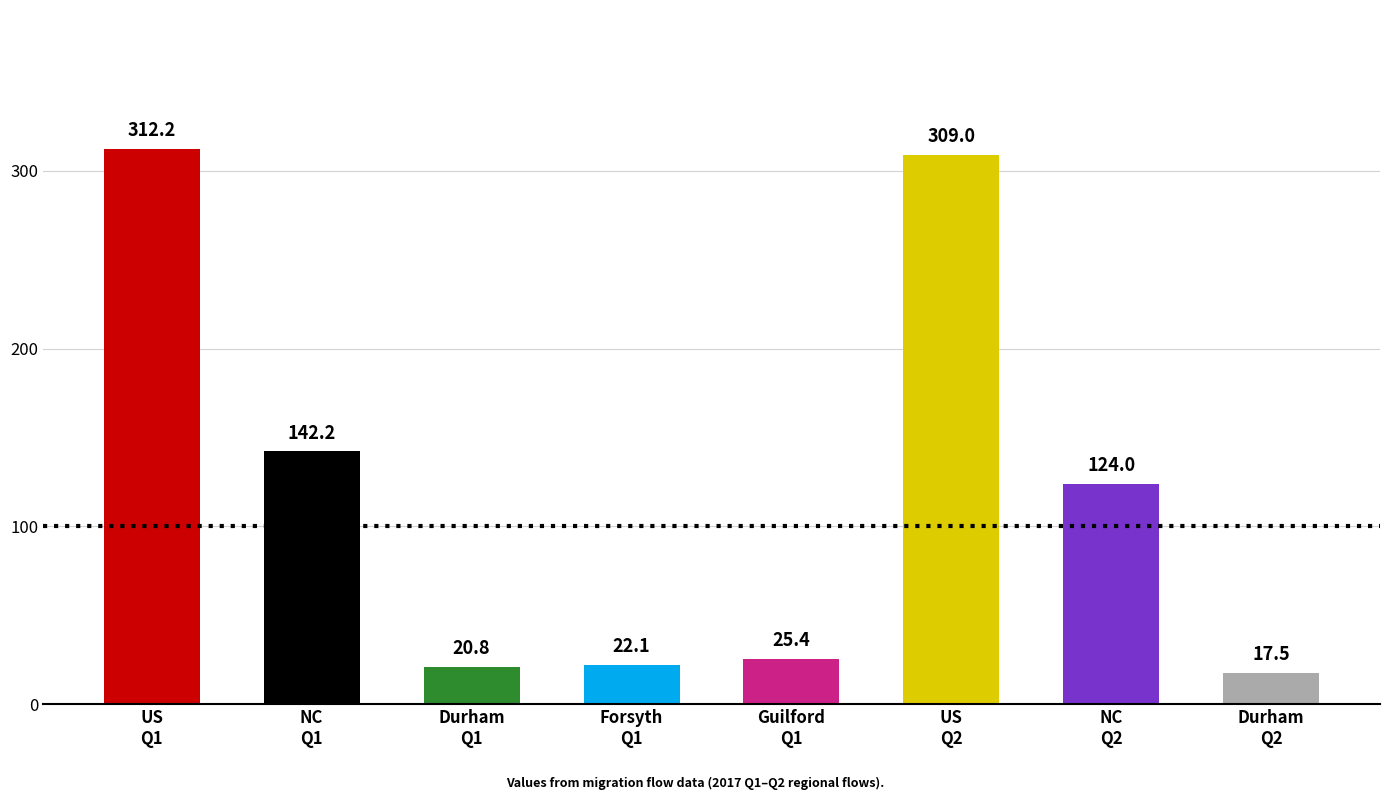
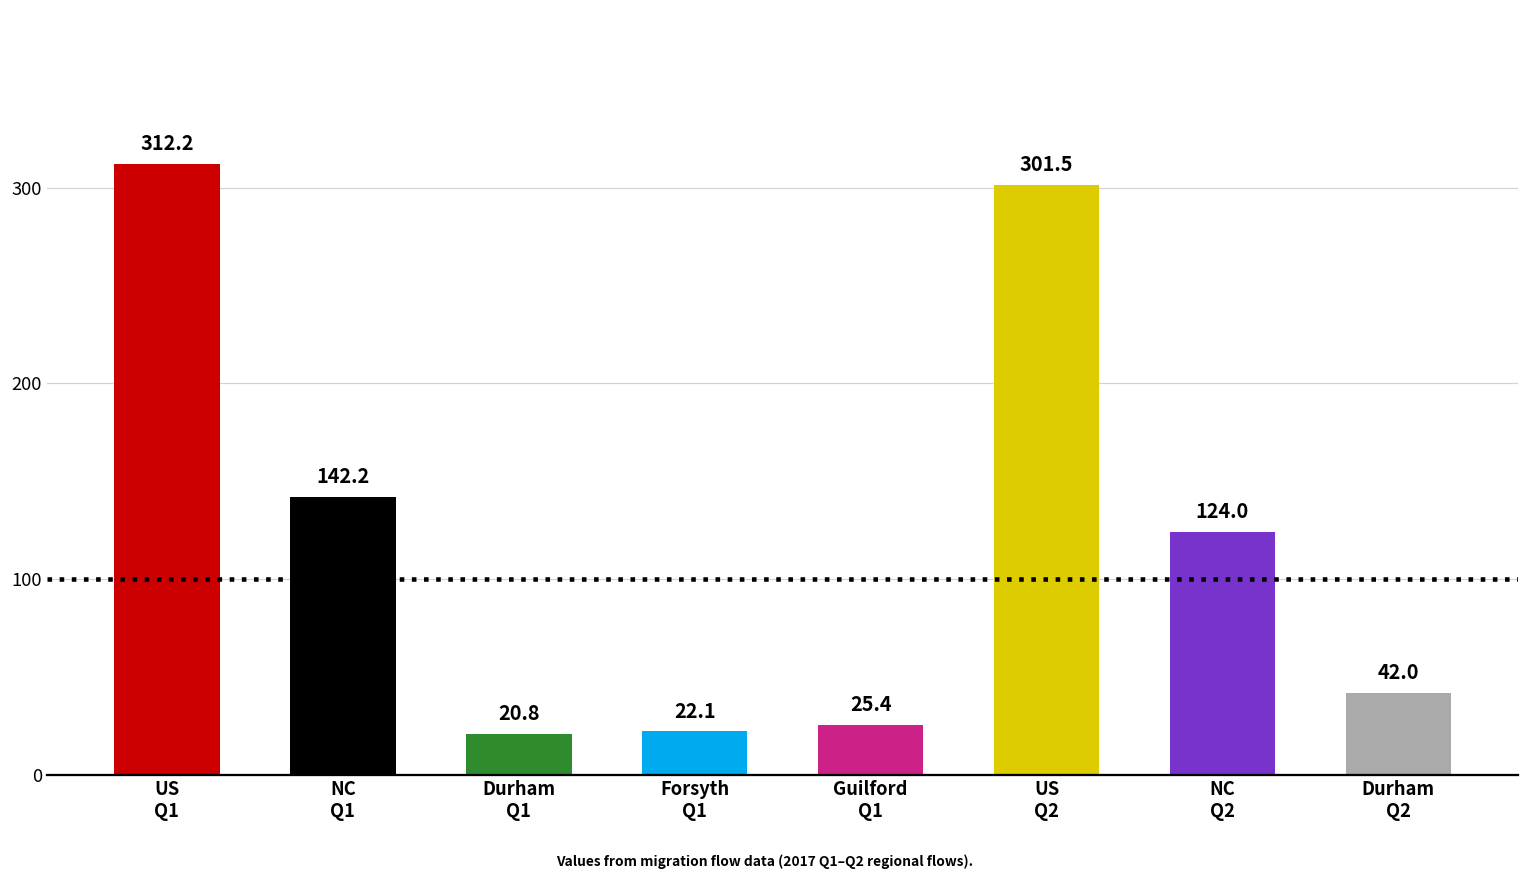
  {
    "US Q1": 312.2,
    "NC Q1": 142.2,
    "Durham Q1": 20.8,
    "Forsyth Q1": 22.1,
    "Guilford Q1": 25.4,
-   "US Q2": 309.0,
+   "US Q2": 301.5,
    "NC Q2": 124.0,
-   "Durham Q2": 17.5
+   "Durham Q2": 42.0
  }
